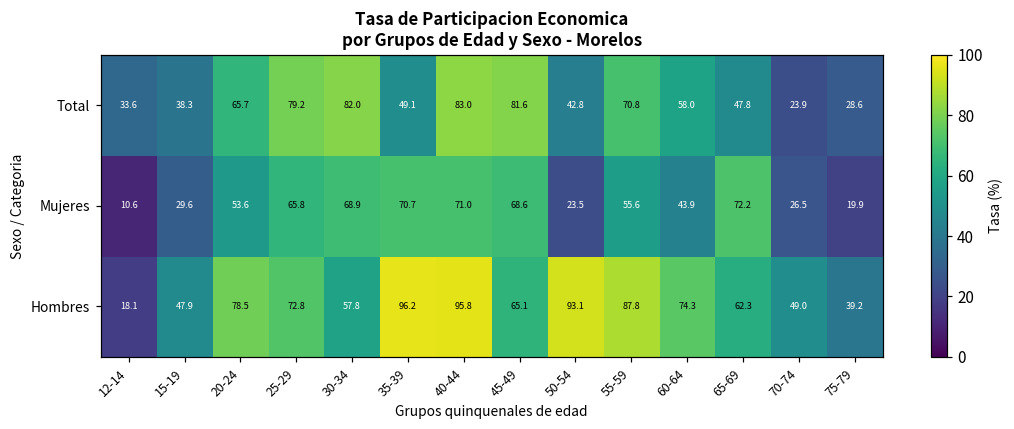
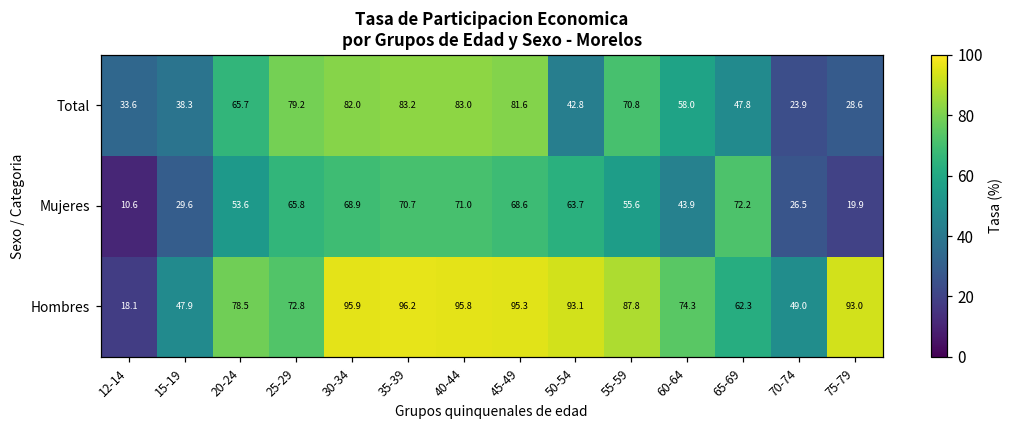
  {
    "Total": {
      "12-14": 33.6,
      "15-19": 38.3,
      "20-24": 65.7,
      "25-29": 79.2,
      "30-34": 82.0,
-     "35-39": 49.1,
+     "35-39": 83.2,
      "40-44": 83.0,
      "45-49": 81.6,
      "50-54": 42.8,
      "55-59": 70.8,
      "60-64": 58.0,
      "65-69": 47.8,
      "70-74": 23.9,
      "75-79": 28.6
    },
    "Mujeres": {
      "12-14": 10.6,
      "15-19": 29.6,
      "20-24": 53.6,
      "25-29": 65.8,
      "30-34": 68.9,
      "35-39": 70.7,
      "40-44": 71.0,
      "45-49": 68.6,
-     "50-54": 23.5,
+     "50-54": 63.7,
      "55-59": 55.6,
      "60-64": 43.9,
      "65-69": 72.2,
      "70-74": 26.5,
      "75-79": 19.9
    },
    "Hombres": {
      "12-14": 18.1,
      "15-19": 47.9,
      "20-24": 78.5,
      "25-29": 72.8,
-     "30-34": 57.8,
+     "30-34": 95.9,
      "35-39": 96.2,
      "40-44": 95.8,
-     "45-49": 65.1,
+     "45-49": 95.3,
      "50-54": 93.1,
      "55-59": 87.8,
      "60-64": 74.3,
      "65-69": 62.3,
      "70-74": 49.0,
-     "75-79": 39.2
+     "75-79": 93.0
    }
  }
